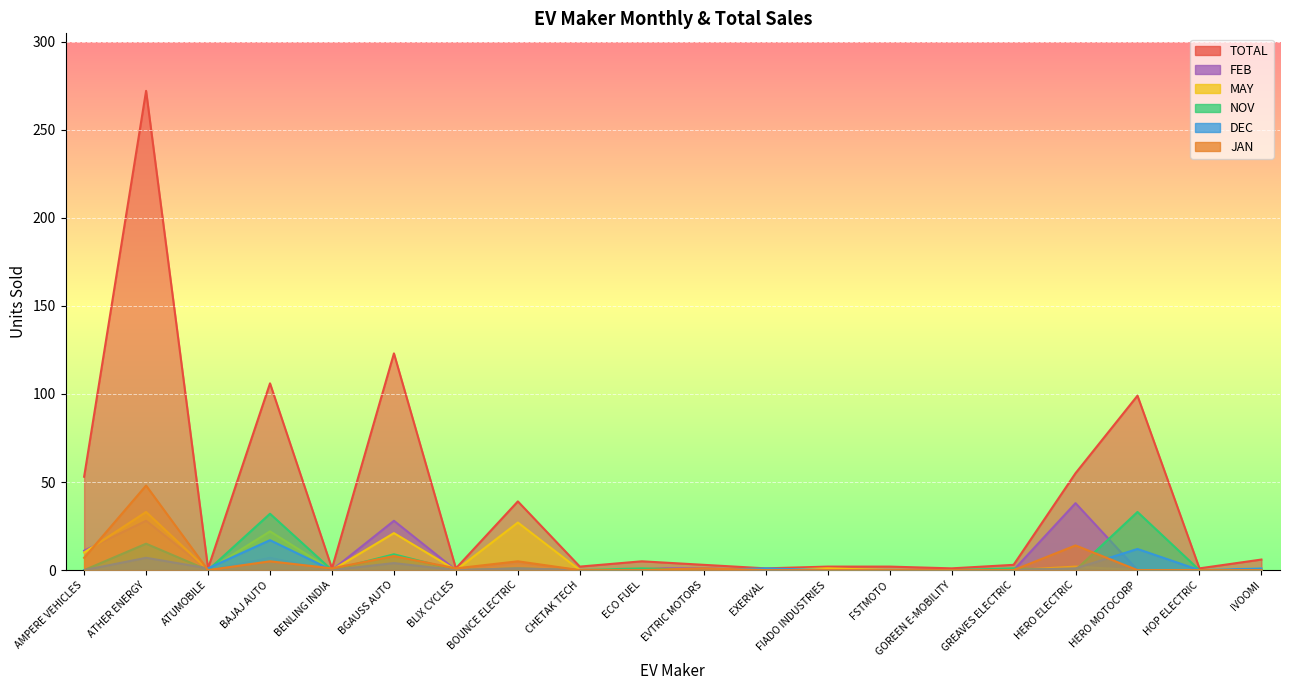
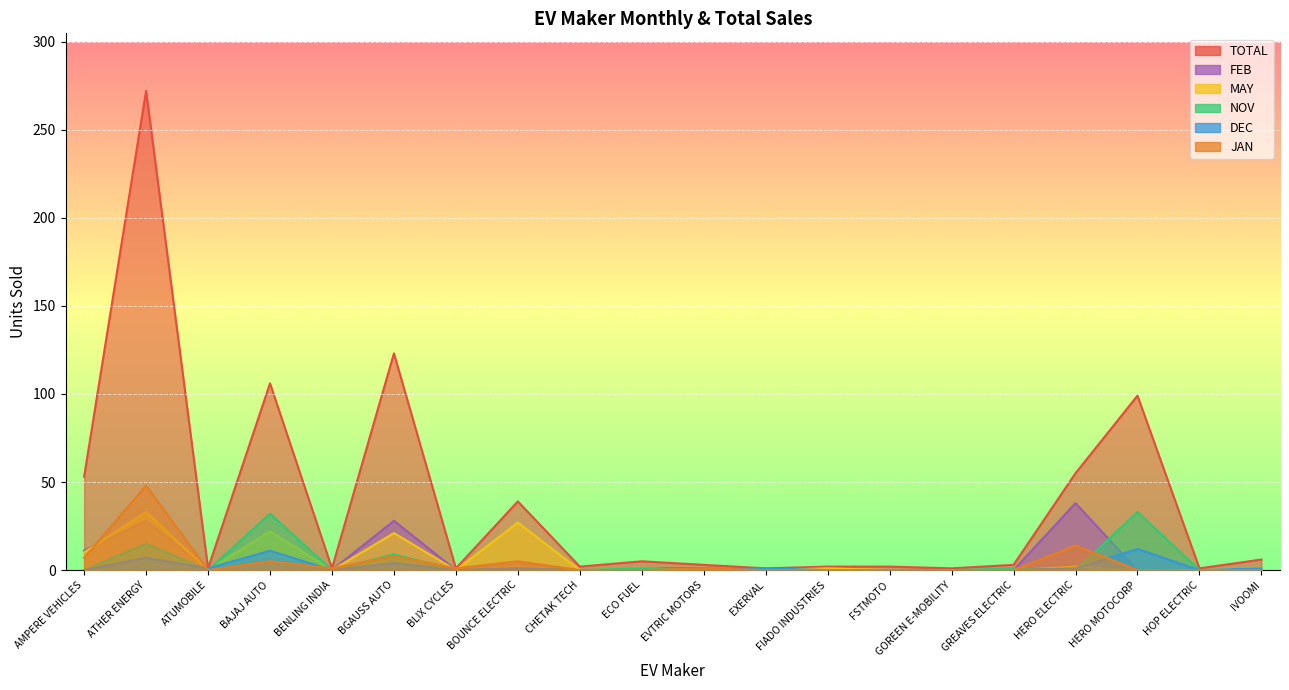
  {
    "FEB": {
      "ATHER ENERGY": 28,
      "BAJAJ AUTO": 7,
      "BGAUSS AUTO": 28,
      "HERO ELECTRIC": 38
    },
    "MAY": {
      "ATHER ENERGY": 33,
      "BAJAJ AUTO": 22,
      "BGAUSS AUTO": 21,
      "BOUNCE ELECTRIC": 27
    },
    "NOV": {
      "ATHER ENERGY": 15,
      "BAJAJ AUTO": 32,
      "HERO MOTOCORP": 33
    },
    "DEC": {
      "ATHER ENERGY": 7,
-     "BAJAJ AUTO": 17,
+     "BAJAJ AUTO": 11,
      "BGAUSS AUTO": 4,
      "HERO MOTOCORP": 12
    }
  }
